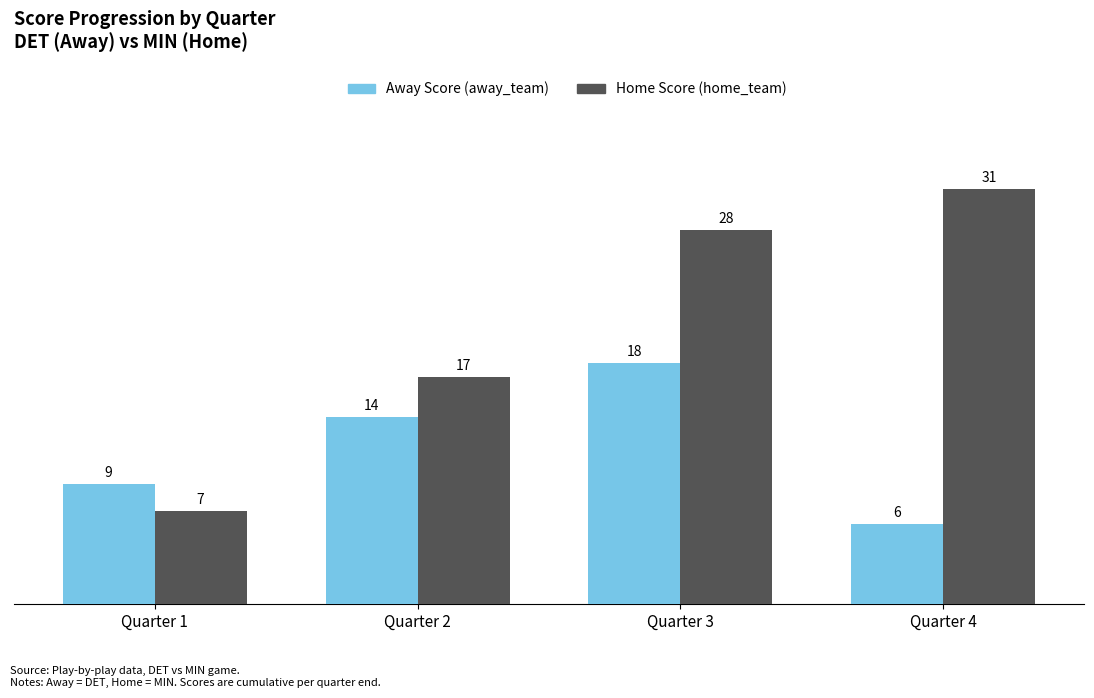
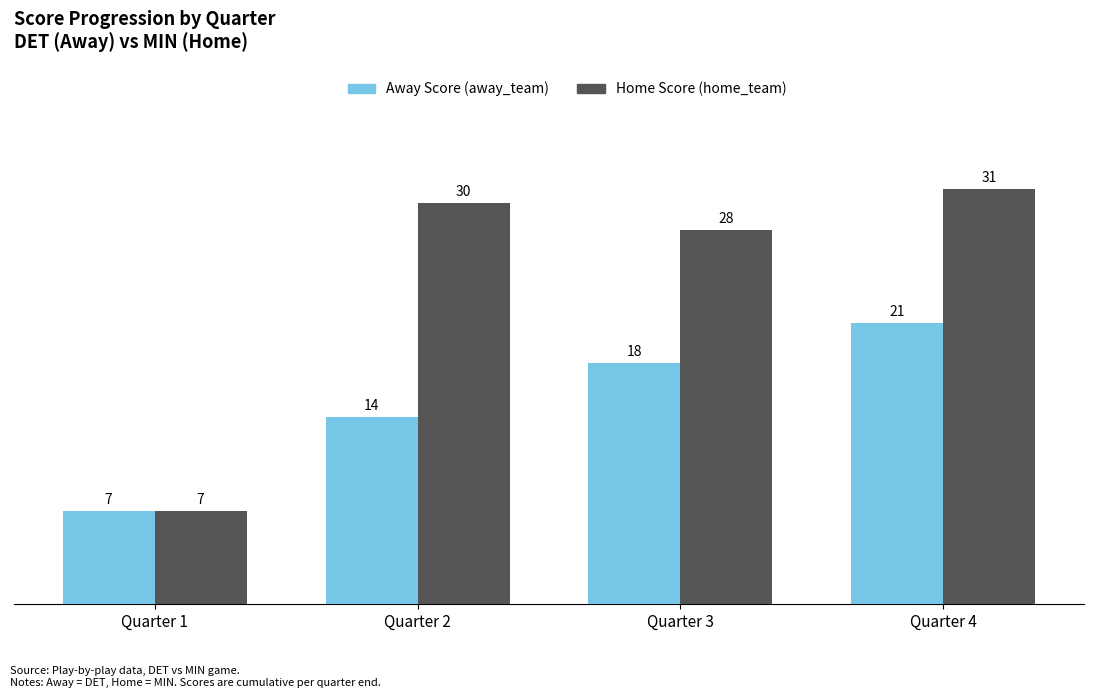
  {
    "Away Score (away_team)": {
-     "Quarter 1": 9,
+     "Quarter 1": 7,
      "Quarter 2": 14,
      "Quarter 3": 18,
-     "Quarter 4": 6
+     "Quarter 4": 21
    },
    "Home Score (home_team)": {
      "Quarter 1": 7,
-     "Quarter 2": 17,
+     "Quarter 2": 30,
      "Quarter 3": 28,
      "Quarter 4": 31
    }
  }
